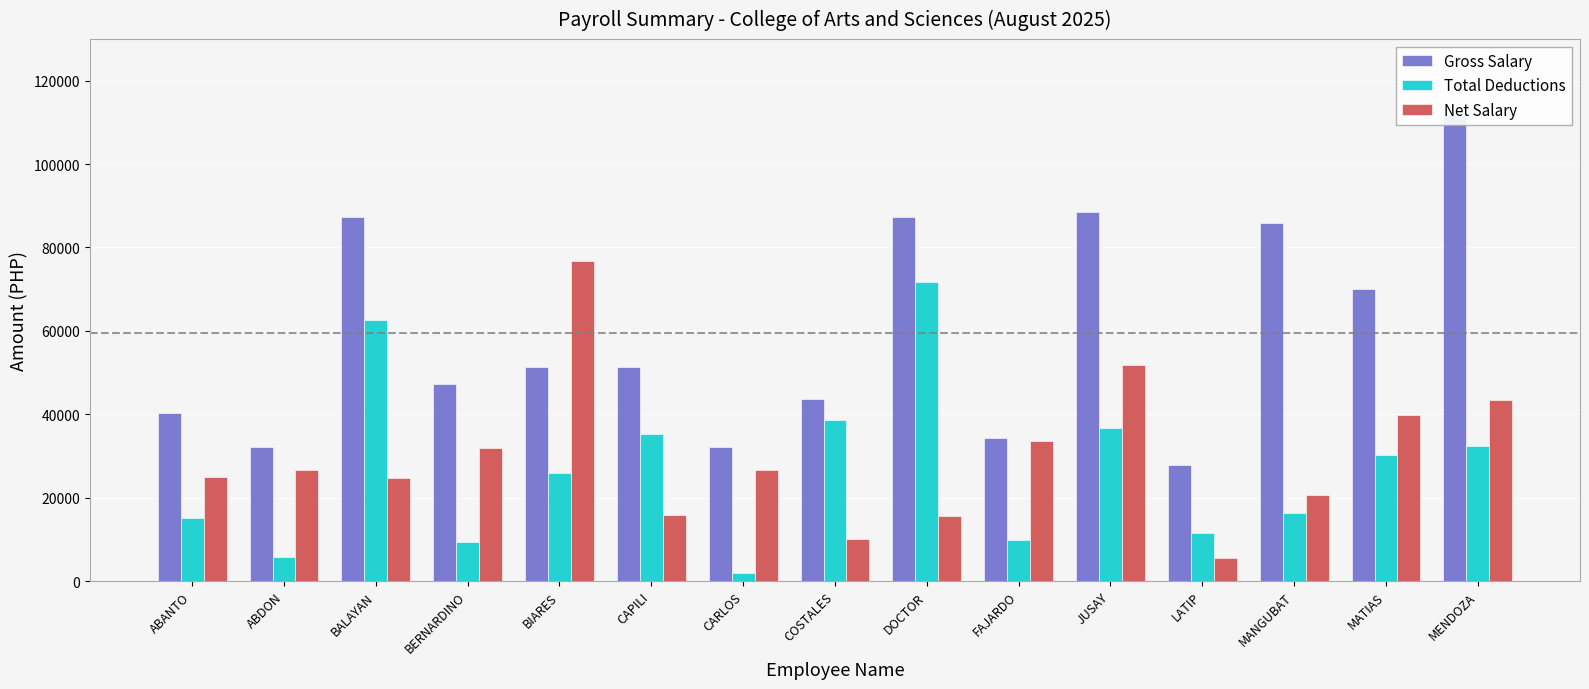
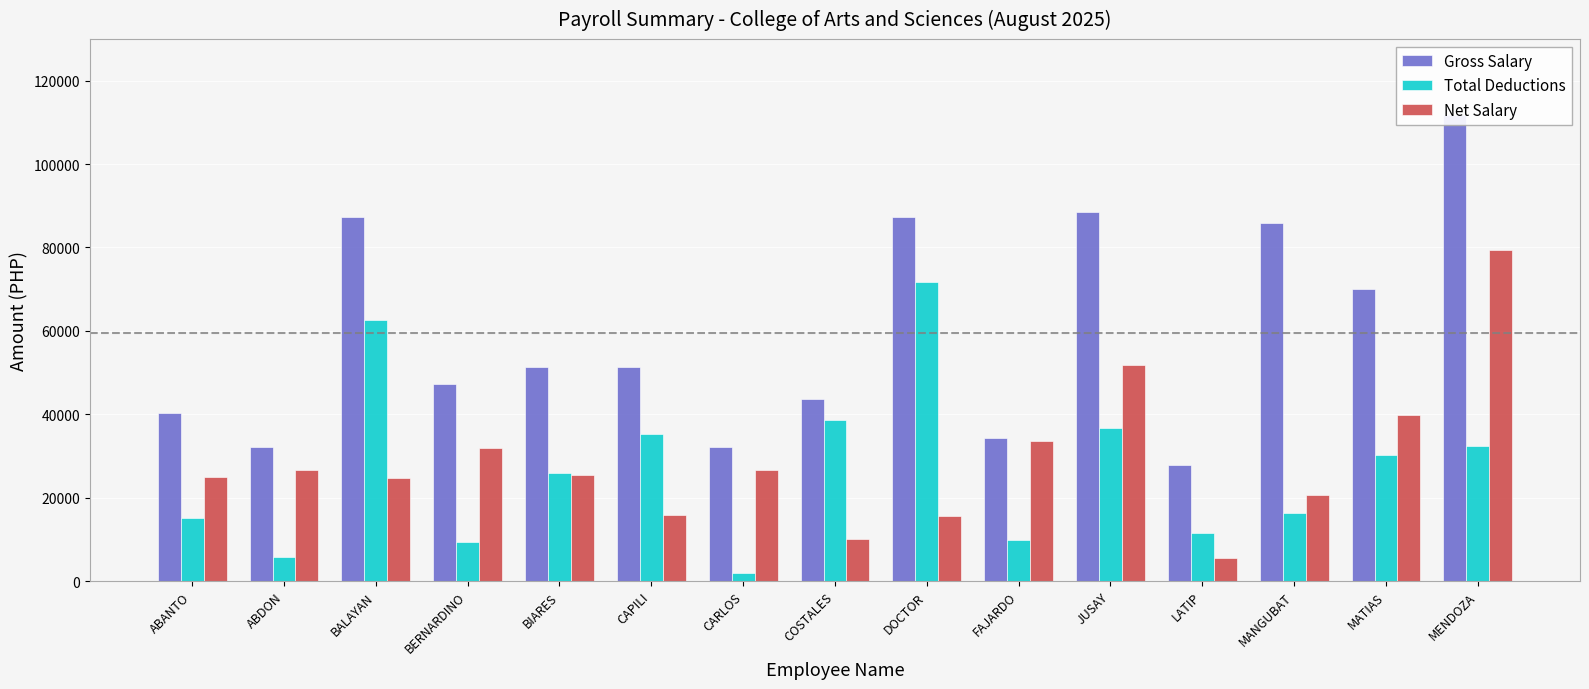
  {
    "Gross Salary": {
      "ABANTO": 40000,
      "ABDON": 32000,
      "BALAYAN": 87000,
      "BERNARDINO": 47000,
      "BIARES": 51000,
      "CAPILI": 51000,
      "CARLOS": 32000,
      "COSTALES": 44000,
      "DOCTOR": 87000,
      "FAJARDO": 34000,
      "JUSAY": 89000,
      "LATIP": 28000,
      "MANGUBAT": 86000,
      "MATIAS": 70000
    },
    "Total Deductions": {
      "ABANTO": 15000,
      "ABDON": 6000,
      "BALAYAN": 63000,
      "BERNARDINO": 9000,
      "BIARES": 26000,
      "CAPILI": 35000,
      "CARLOS": 2000,
      "COSTALES": 39000,
      "DOCTOR": 72000,
      "FAJARDO": 10000,
      "JUSAY": 37000,
      "LATIP": 11000,
      "MANGUBAT": 16000,
      "MATIAS": 30000,
      "MENDOZA": 32000
    },
    "Net Salary": {
      "ABANTO": 25000,
      "ABDON": 27000,
      "BALAYAN": 25000,
      "BERNARDINO": 32000,
-     "BIARES": 77000,
+     "BIARES": 25000,
      "CAPILI": 16000,
      "CARLOS": 27000,
      "COSTALES": 10000,
      "DOCTOR": 16000,
      "FAJARDO": 34000,
      "JUSAY": 52000,
      "LATIP": 6000,
      "MANGUBAT": 21000,
      "MATIAS": 40000,
-     "MENDOZA": 43000
+     "MENDOZA": 79000
    }
  }
